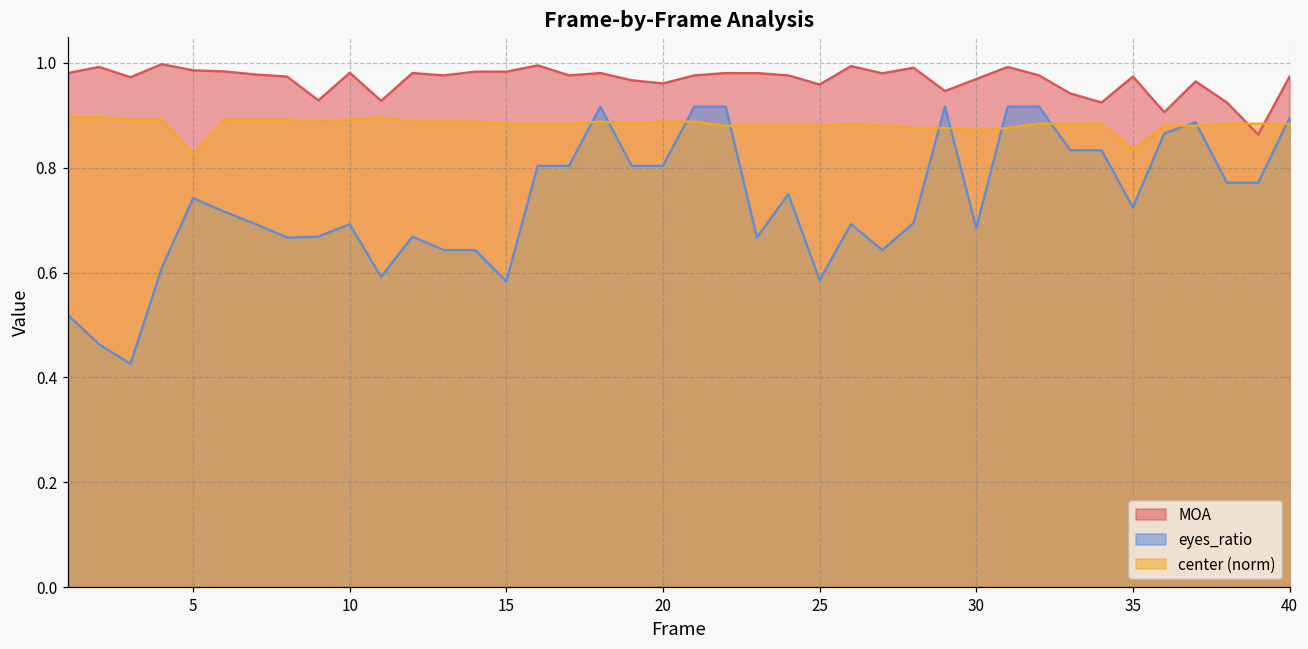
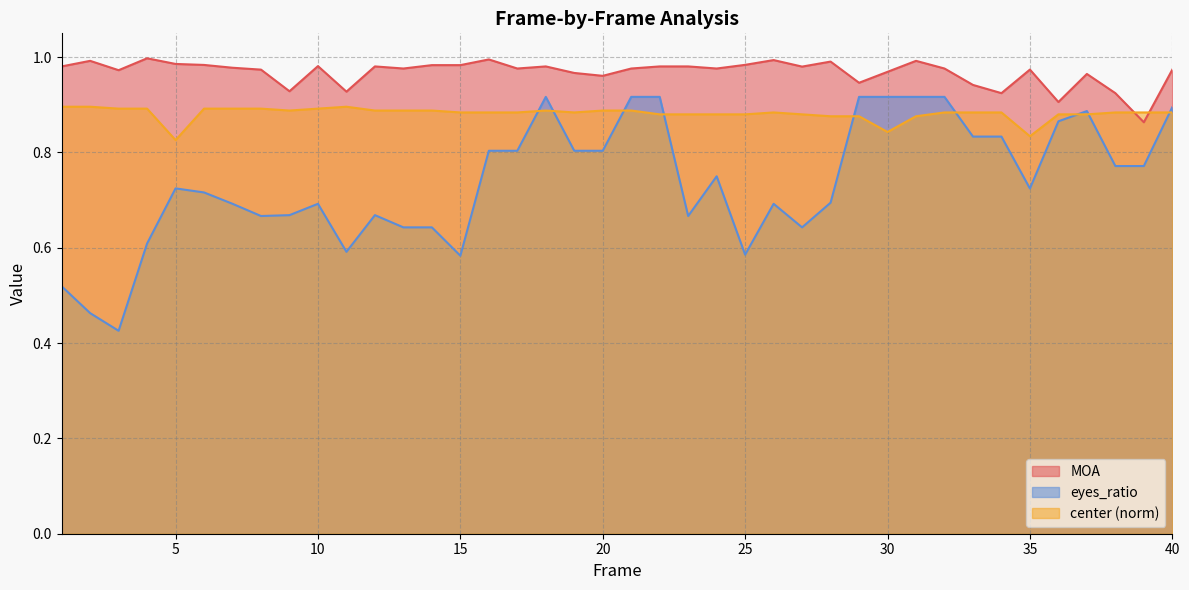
  {
    "MOA": {
      "5": 0.99,
      "10": 0.98,
      "15": 0.98,
      "20": 0.96,
-     "25": 0.96,
+     "25": 0.98,
      "30": 0.97,
      "35": 0.97,
      "40": 0.97
    },
    "eyes_ratio": {
-     "5": 0.74,
+     "5": 0.72,
      "10": 0.69,
      "15": 0.58,
      "20": 0.80,
      "25": 0.59,
-     "30": 0.68,
+     "30": 0.92,
      "35": 0.72,
      "40": 0.90
    },
    "center (norm)": {
      "5": 0.83,
      "10": 0.89,
      "15": 0.88,
      "20": 0.89,
      "25": 0.88,
-     "30": 0.87,
+     "30": 0.84,
      "35": 0.83,
      "40": 0.88
    }
  }
